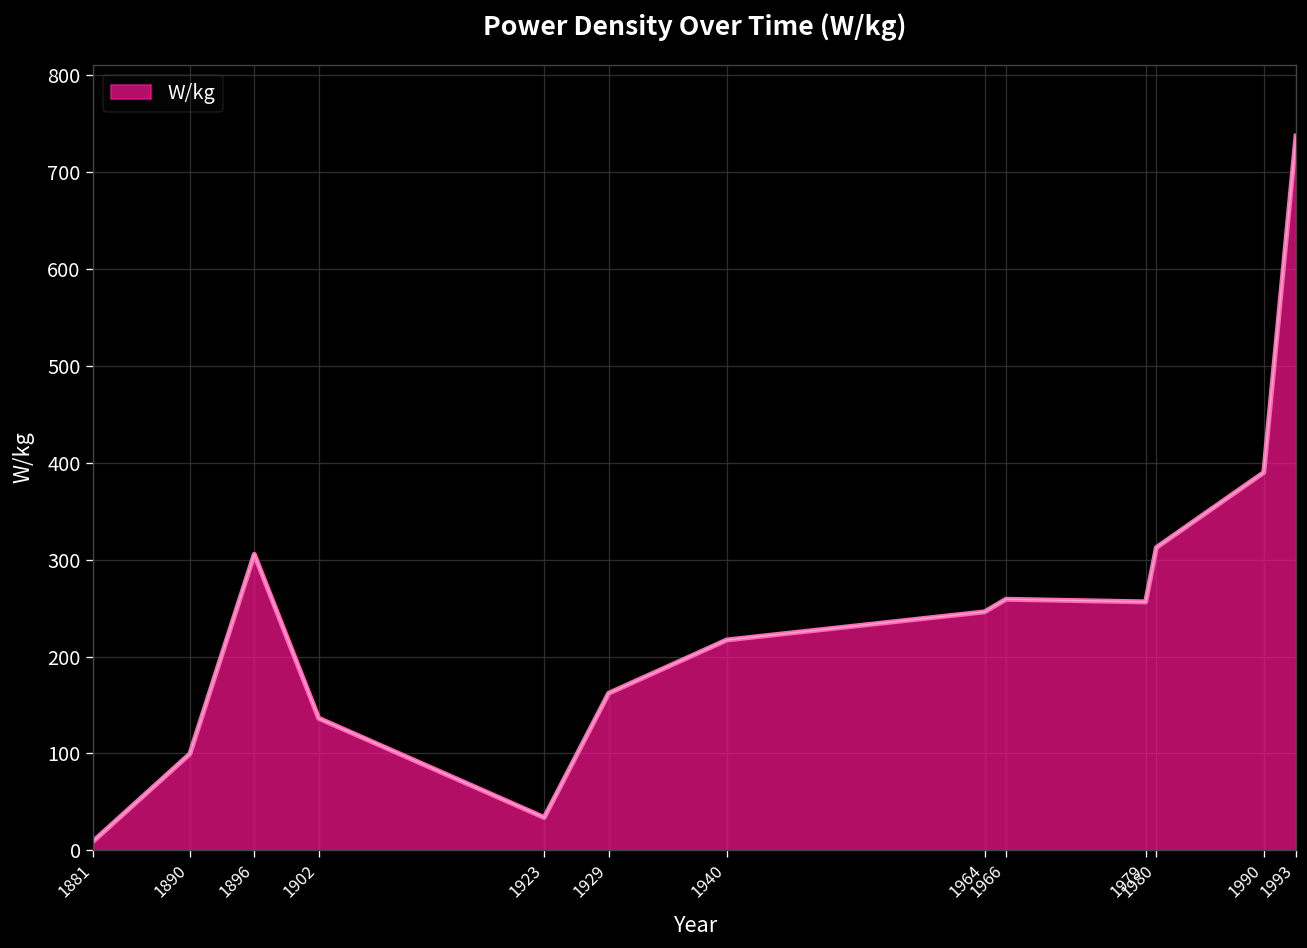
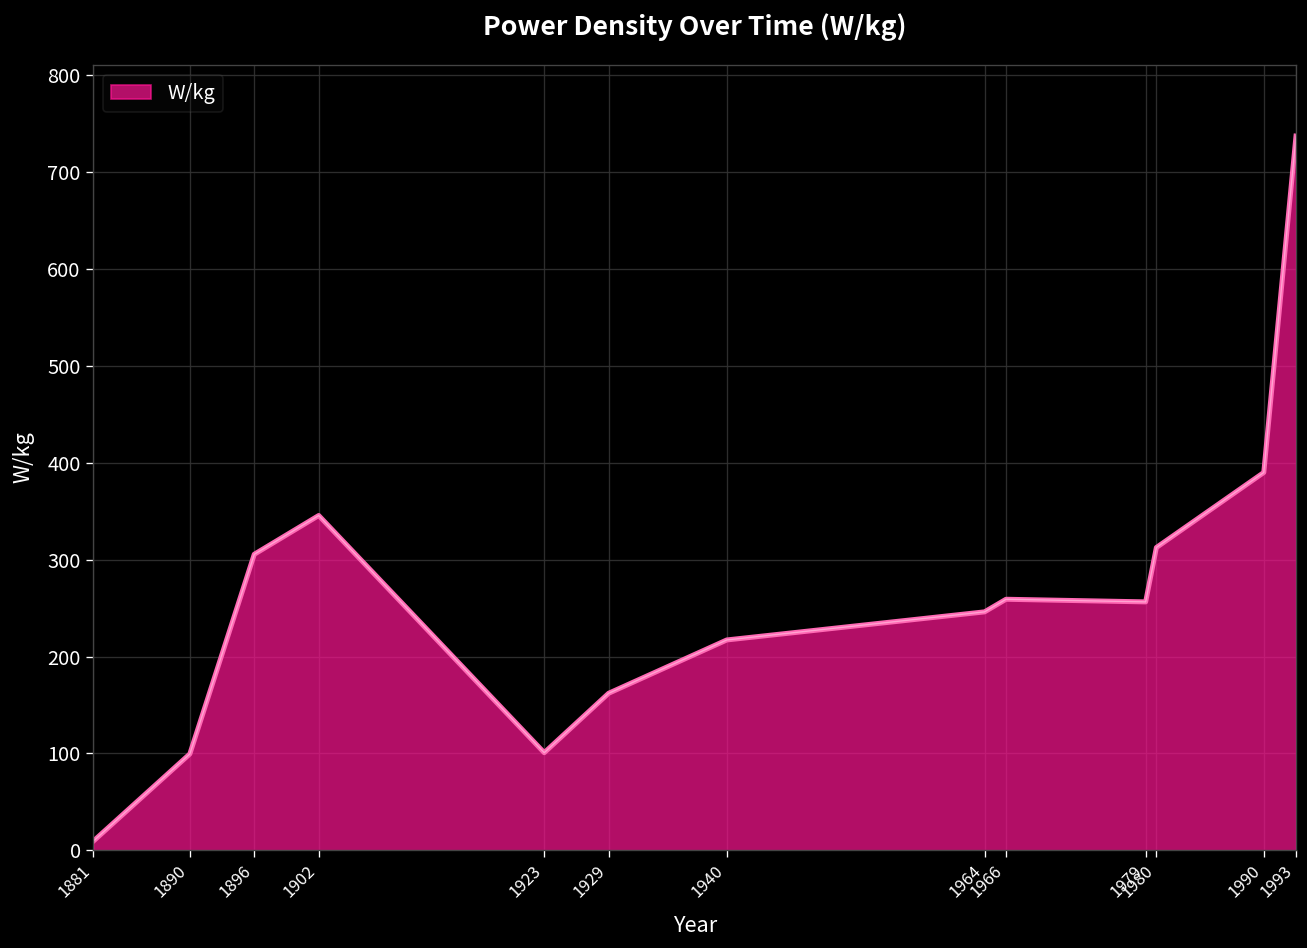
  {
    "1881": 10,
    "1890": 100,
    "1896": 310,
-   "1902": 140,
-   "1923": 30,
+   "1902": 350,
+   "1923": 100,
    "1929": 160,
    "1940": 220,
    "1964": 250,
    "1966": 260,
    "1979": 260,
    "1980": 310,
    "1990": 390,
    "1993": 740
  }
